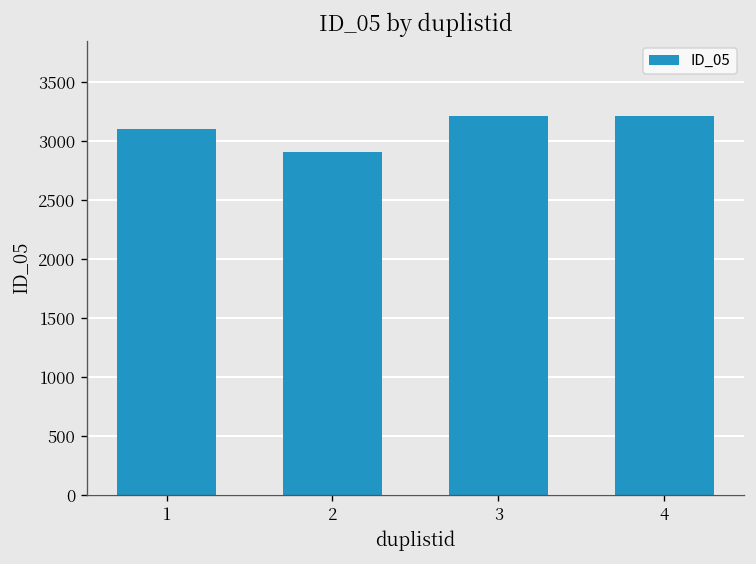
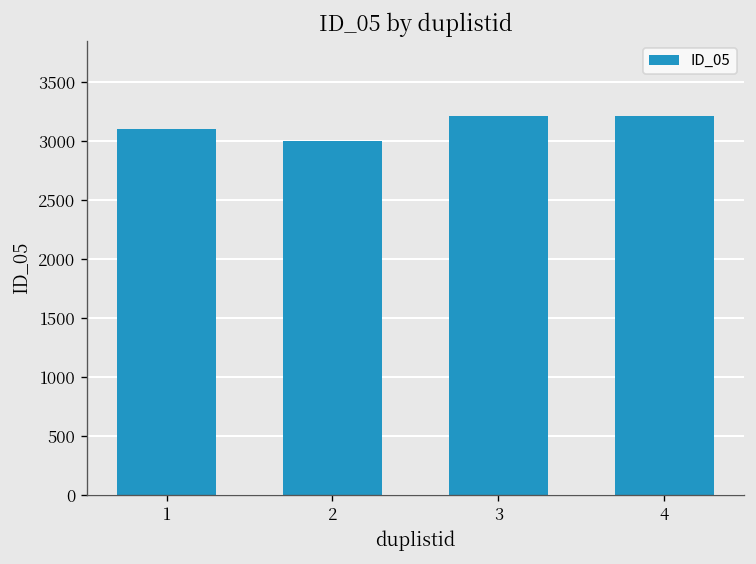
  {
    "1": 3100,
-   "2": 2900,
+   "2": 3000,
    "3": 3200,
    "4": 3200
  }
